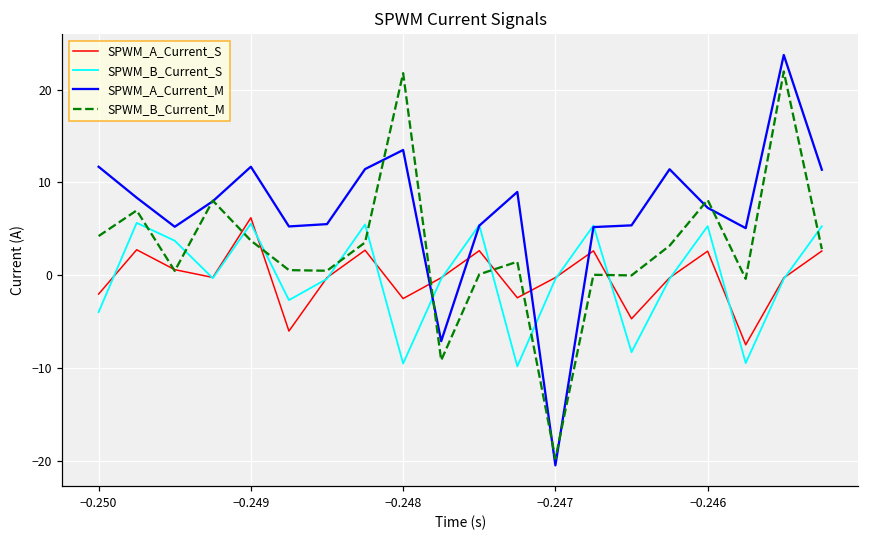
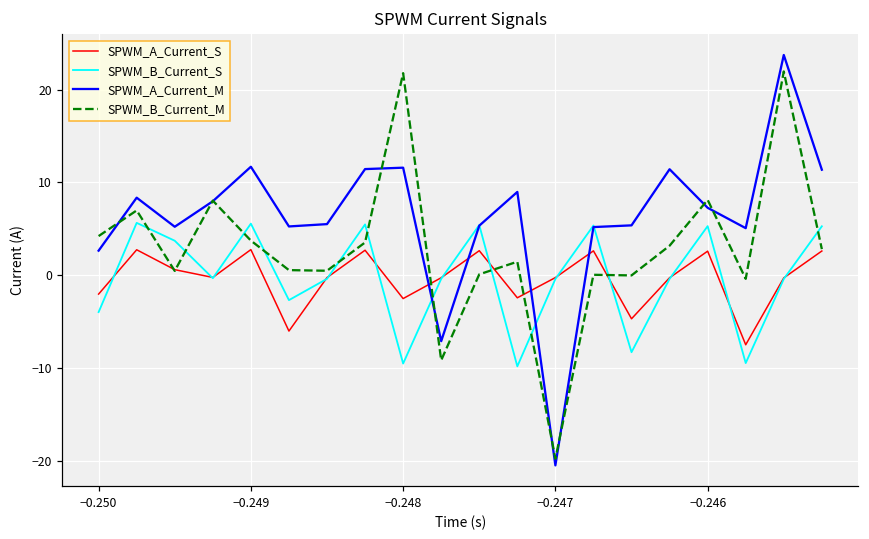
  {
    "SPWM_A_Current_S": {
      "−0.250": -2,
-     "−0.249": 6,
+     "−0.249": 3,
      "−0.248": -3,
      "−0.246": 3
    },
    "SPWM_B_Current_S": {
      "−0.250": -4,
      "−0.249": 6,
      "−0.248": -10,
      "−0.246": 5
    },
    "SPWM_A_Current_M": {
-     "−0.250": 12,
+     "−0.250": 3,
      "−0.249": 12,
-     "−0.248": 13,
+     "−0.248": 12,
      "−0.247": -20,
      "−0.246": 7
    },
    "SPWM_B_Current_M": {
      "−0.250": 4,
      "−0.249": 4,
      "−0.248": 22,
      "−0.247": -20,
      "−0.246": 8
    }
  }
